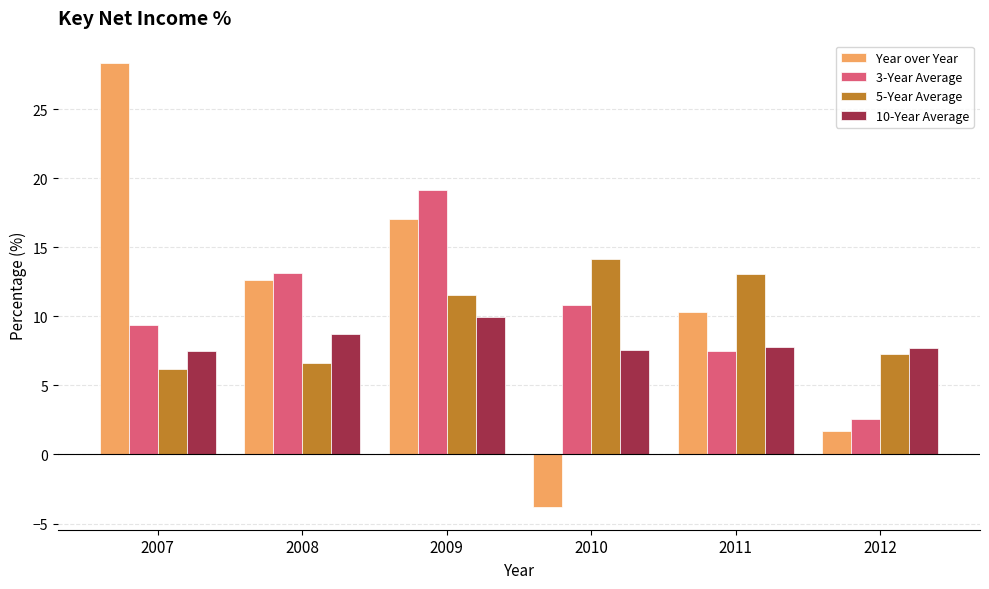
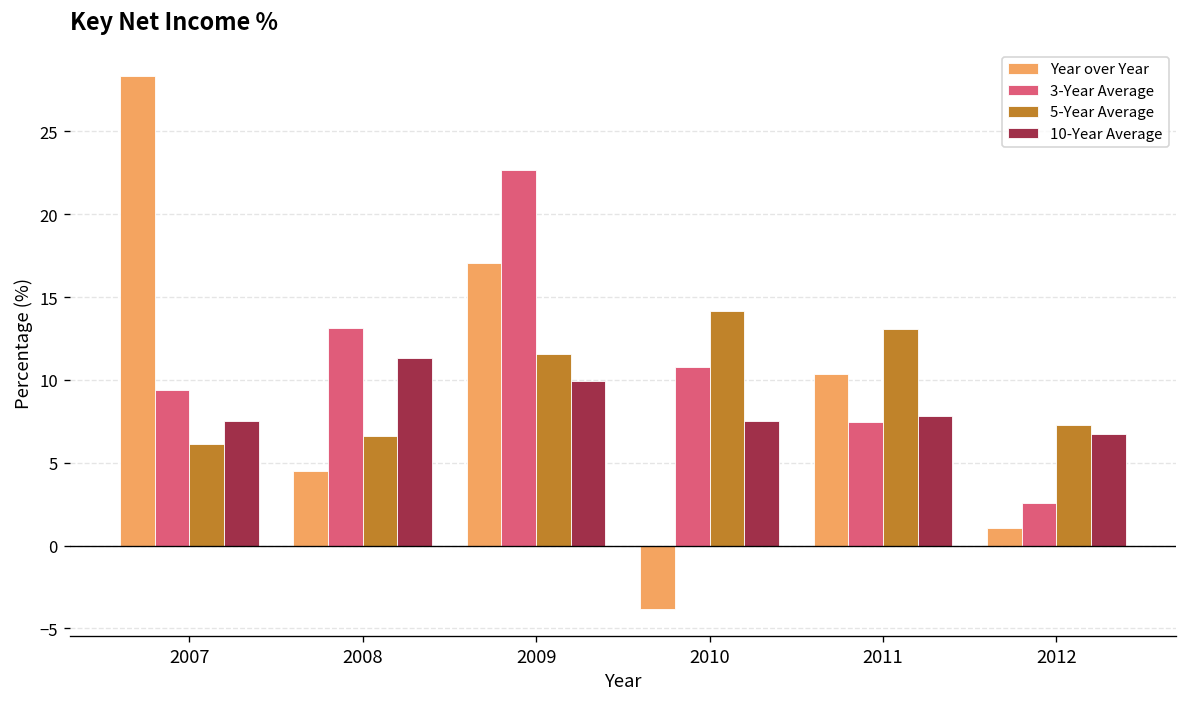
  {
    "Year over Year": {
      "2007": 28.4,
-     "2008": 12.7,
+     "2008": 4.5,
      "2009": 17.1,
      "2010": -3.8,
      "2011": 10.4,
-     "2012": 1.7
+     "2012": 1.1
    },
    "3-Year Average": {
      "2007": 9.4,
      "2008": 13.1,
-     "2009": 19.2,
+     "2009": 22.7,
      "2010": 10.8,
      "2011": 7.5,
      "2012": 2.6
    },
    "5-Year Average": {
      "2007": 6.2,
      "2008": 6.6,
      "2009": 11.5,
      "2010": 14.1,
      "2011": 13.1,
      "2012": 7.3
    },
    "10-Year Average": {
      "2007": 7.5,
-     "2008": 8.7,
+     "2008": 11.3,
      "2009": 10.0,
      "2010": 7.6,
      "2011": 7.8,
-     "2012": 7.7
+     "2012": 6.7
    }
  }
